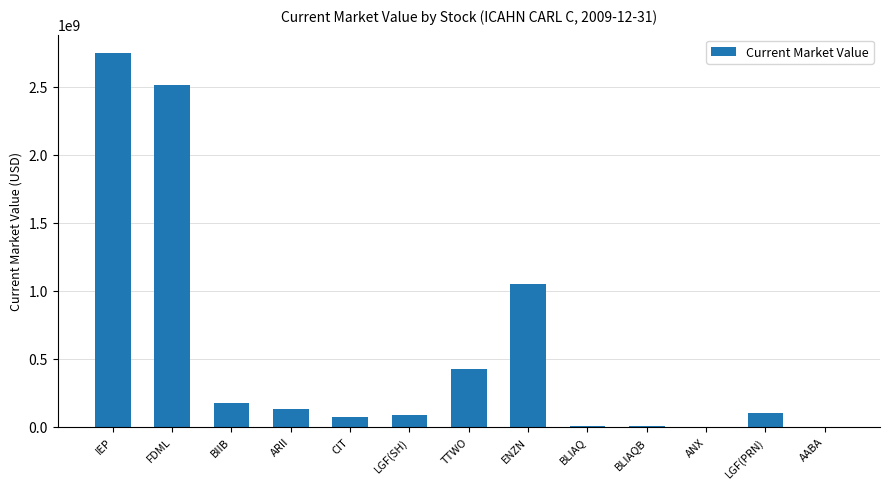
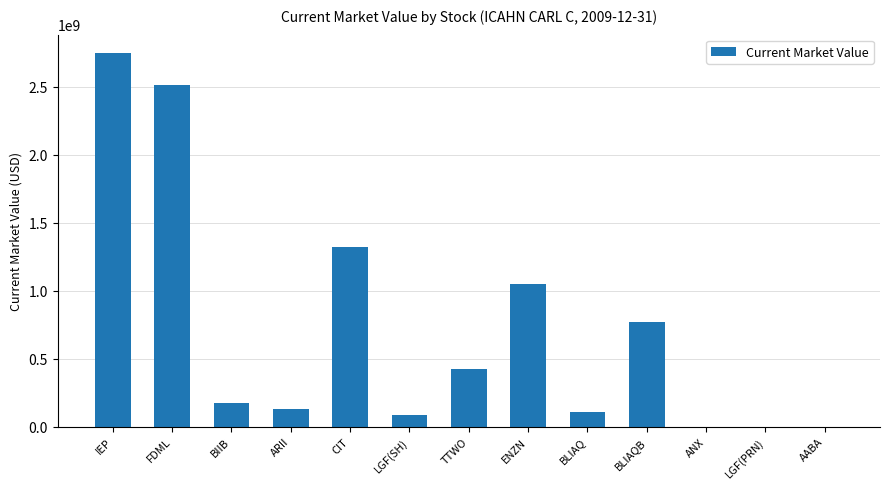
  {
    "IEP": 2750000000,
    "FDML": 2510000000,
    "BIIB": 170000000,
    "ARII": 130000000,
-   "CIT": 70000000,
+   "CIT": 1320000000,
    "LGF(SH)": 80000000,
    "TTWO": 420000000,
    "ENZN": 1050000000,
-   "BLIAQ": 0,
-   "BLIAQB": 0,
-   "LGF(PRN)": 100000000,
+   "BLIAQ": 110000000,
+   "BLIAQB": 770000000,
+   "LGF(PRN)": 0,
    "AABA": 0
  }
